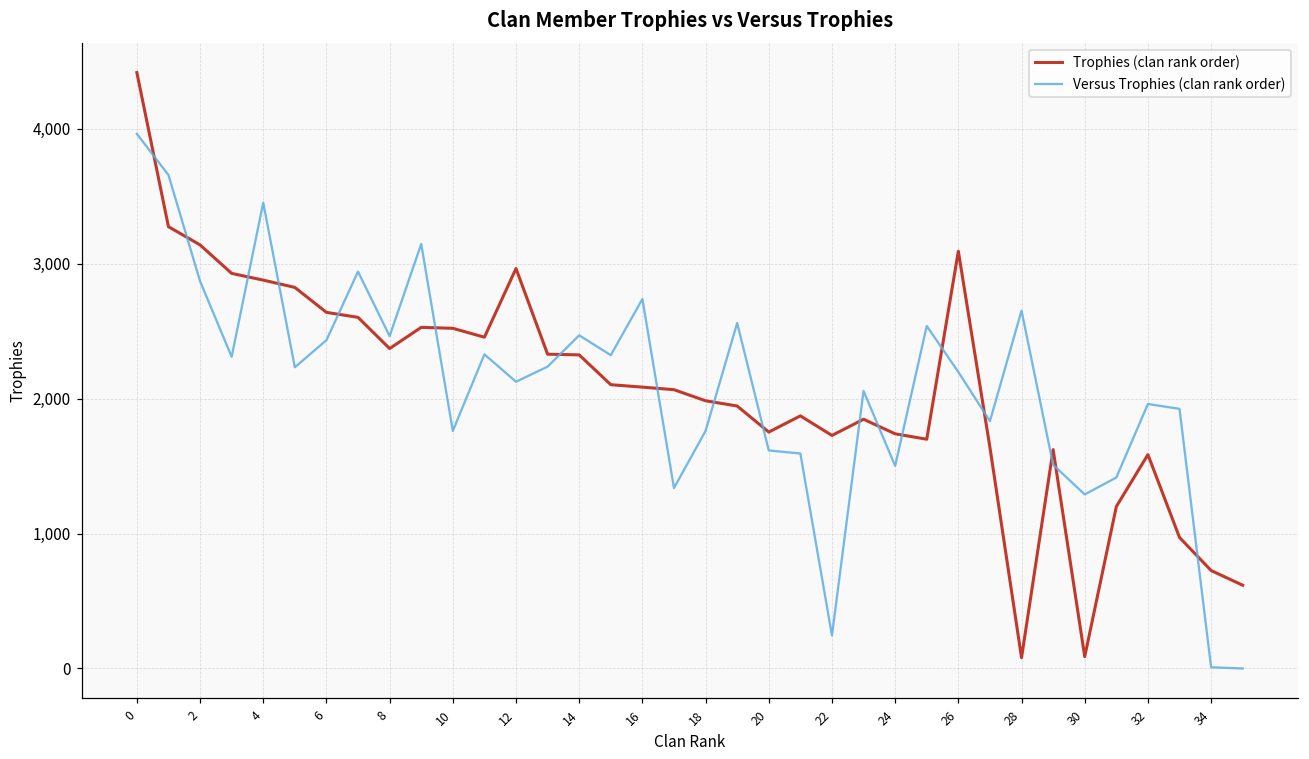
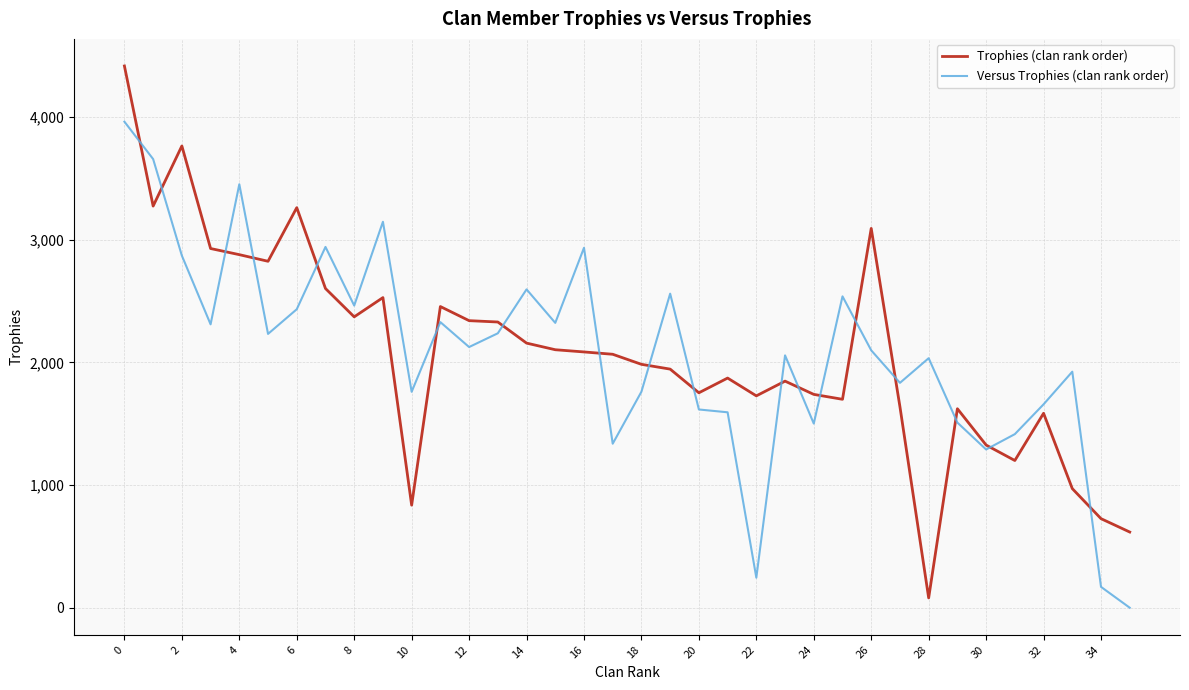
  {
    "Trophies (clan rank order)": {
      "0": "4,420",
-     "2": "3,140",
+     "2": "3,760",
      "4": "2,880",
-     "6": "2,640",
+     "6": "3,260",
      "8": "2,370",
-     "10": "2,520",
-     "12": "2,960",
-     "14": "2,320",
+     "10": "840",
+     "12": "2,340",
+     "14": "2,160",
      "16": "2,090",
      "18": "1,980",
      "20": "1,750",
      "22": "1,730",
      "24": "1,740",
      "26": "3,090",
      "28": "80",
-     "30": "90",
+     "30": "1,330",
      "32": "1,590",
      "34": "730"
    },
    "Versus Trophies (clan rank order)": {
      "0": "3,960",
      "2": "2,870",
      "4": "3,450",
      "6": "2,430",
      "8": "2,460",
      "10": "1,760",
      "12": "2,130",
-     "14": "2,470",
-     "16": "2,740",
+     "14": "2,600",
+     "16": "2,930",
      "18": "1,760",
      "20": "1,620",
      "22": "250",
      "24": "1,500",
-     "26": "2,200",
-     "28": "2,650",
+     "26": "2,100",
+     "28": "2,030",
      "30": "1,290",
-     "32": "1,960",
-     "34": "10"
+     "32": "1,660",
+     "34": "170"
    }
  }
